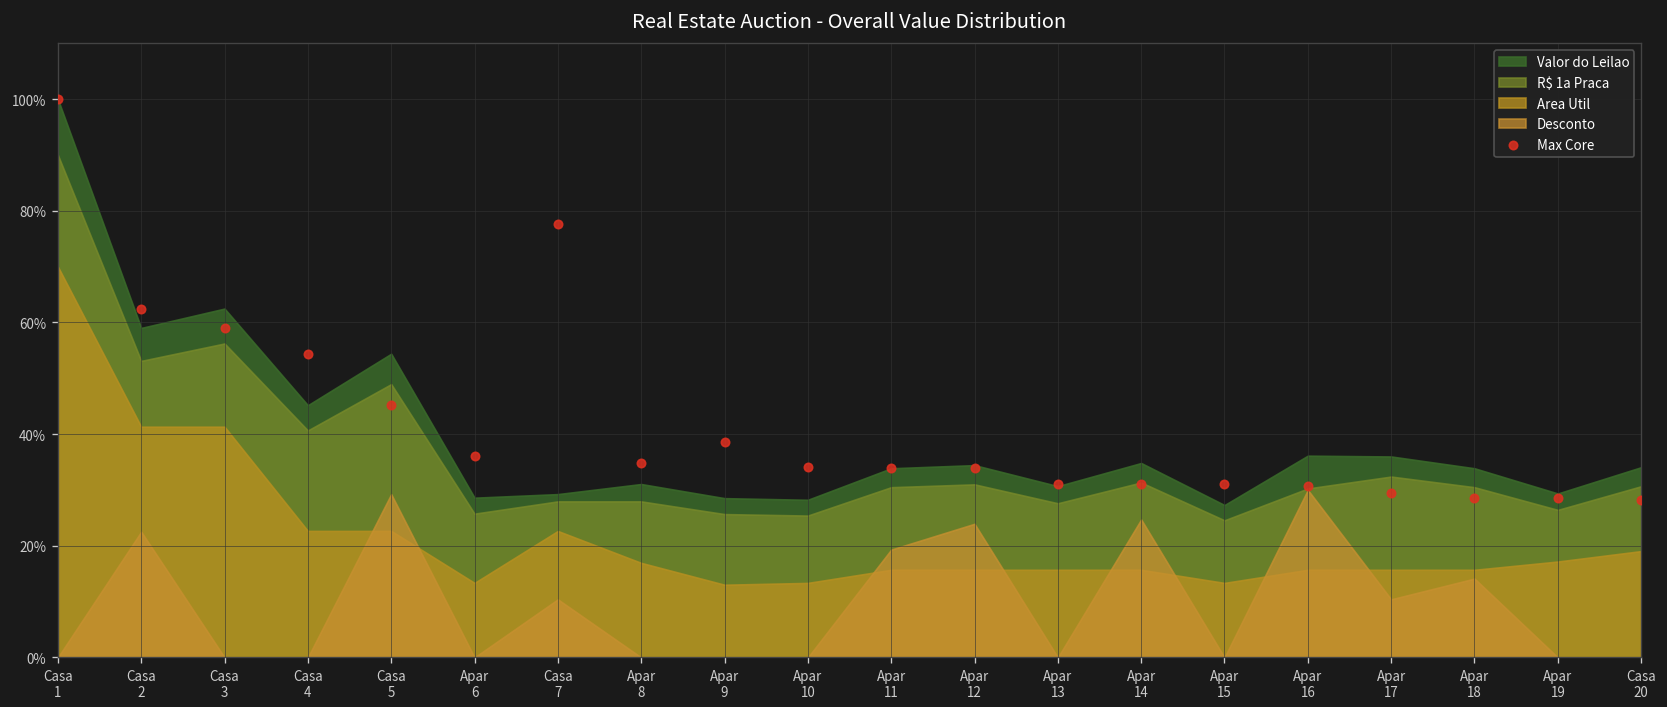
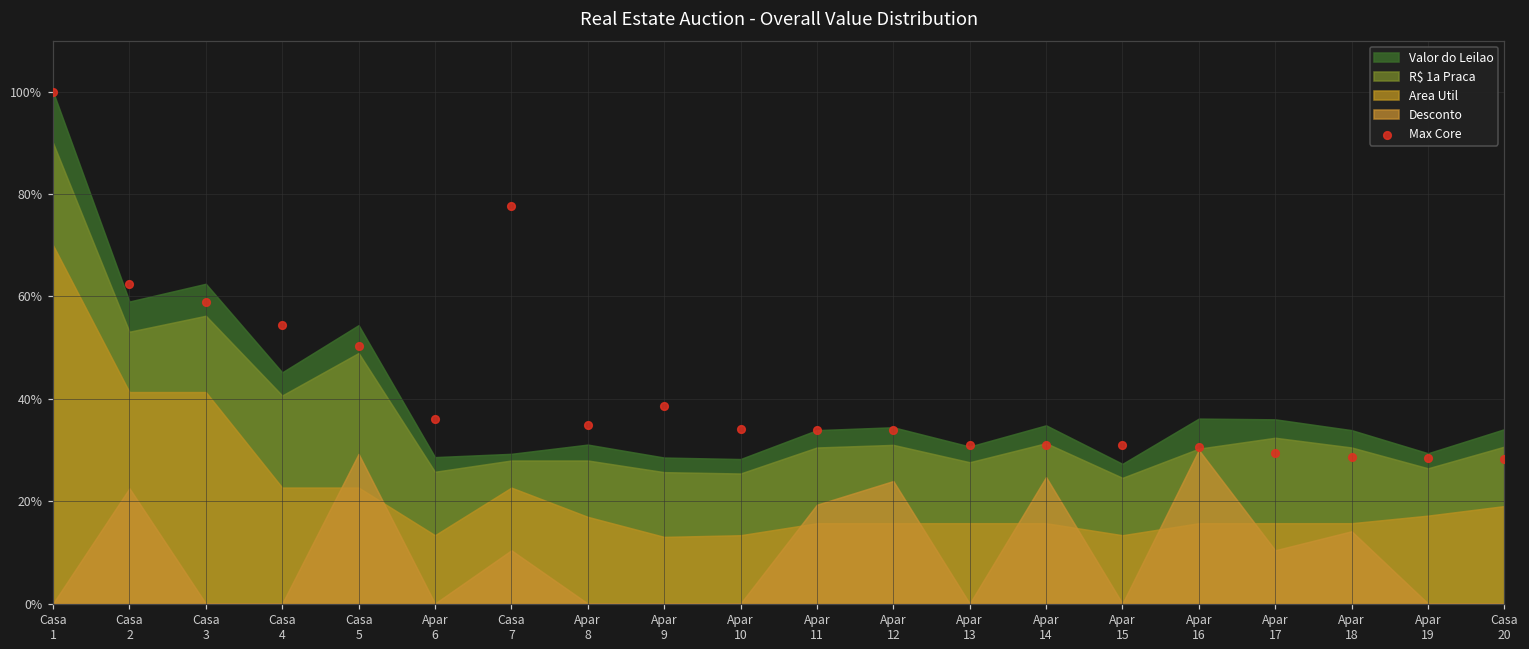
  {
    "Valor do Leilao": {
      "Casa 2": "59%",
      "Casa 3": "62%",
      "Casa 4": "45%",
      "Casa 5": "54%",
      "Apar 6": "29%",
      "Casa 7": "29%",
      "Apar 8": "31%",
      "Apar 9": "29%",
      "Apar 10": "28%",
      "Apar 12": "34%",
      "Apar 14": "35%",
      "Apar 15": "27%",
      "Apar 16": "36%",
      "Apar 17": "36%",
      "Apar 18": "34%",
      "Apar 19": "29%",
      "Casa 20": "34%"
    },
    "R$ 1a Praca": {
      "Casa 1": "90%",
      "Casa 2": "53%",
      "Casa 3": "56%",
      "Casa 4": "41%",
      "Casa 5": "49%",
      "Apar 6": "26%",
      "Casa 7": "28%",
      "Apar 8": "28%",
      "Apar 9": "26%",
      "Apar 10": "25%",
      "Apar 11": "30%",
      "Apar 12": "31%",
      "Apar 13": "28%",
      "Apar 15": "25%",
      "Apar 17": "32%",
      "Apar 18": "30%",
      "Apar 19": "26%",
      "Casa 20": "31%"
    },
    "Max Core": {
-     "Casa 5": "45%"
+     "Casa 5": "50%"
    }
  }
